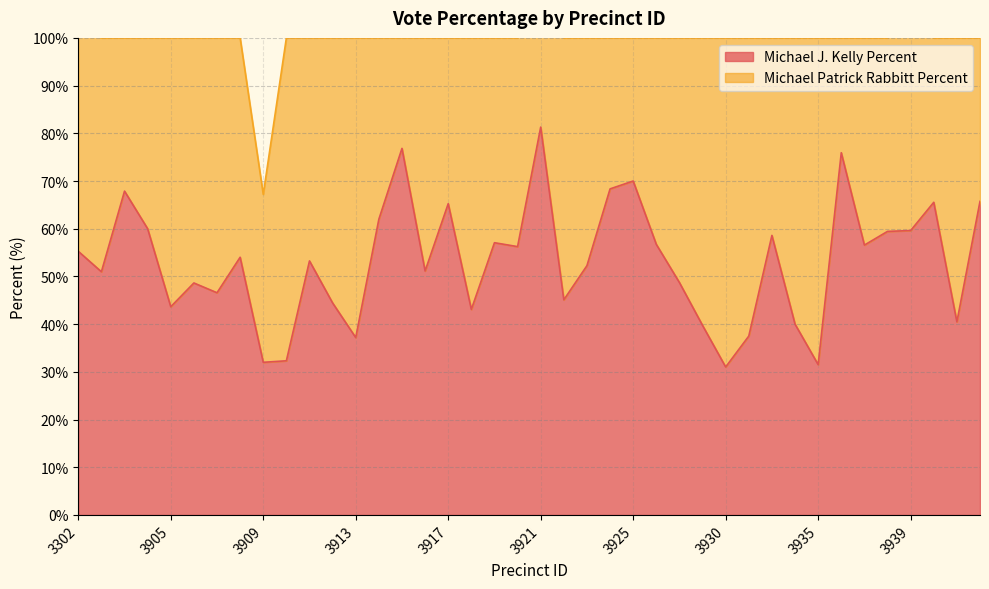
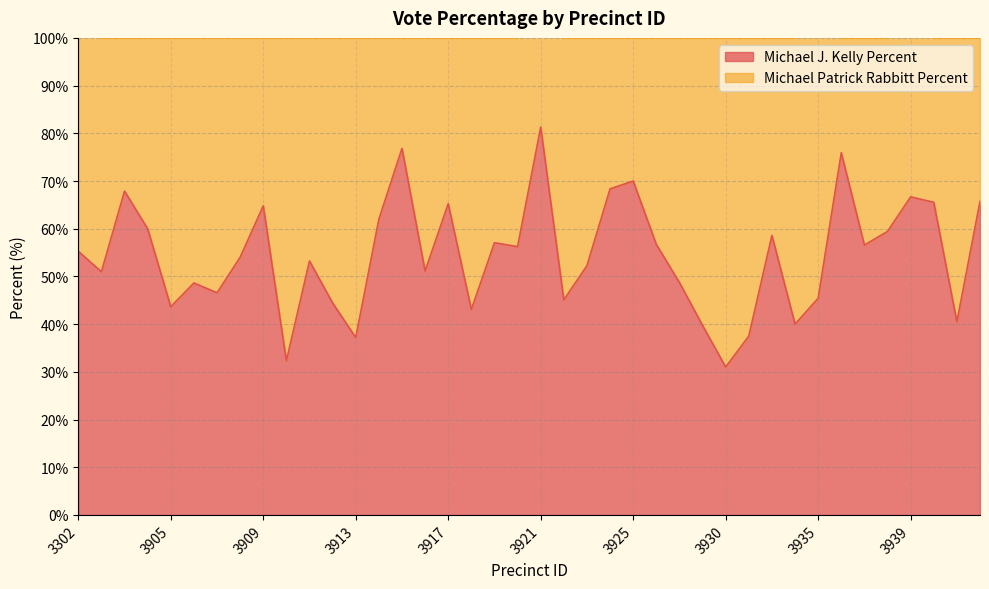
  {
    "Michael J. Kelly Percent": {
      "3302": "55%",
      "3905": "44%",
-     "3909": "32%",
+     "3909": "65%",
      "3913": "37%",
      "3917": "65%",
      "3921": "81%",
      "3925": "70%",
      "3930": "31%",
-     "3935": "32%",
-     "3939": "60%"
+     "3935": "45%",
+     "3939": "67%"
    },
    "Michael Patrick Rabbitt Percent": {
      "3905": "56%",
      "3909": "35%",
      "3913": "63%",
      "3917": "35%",
      "3925": "30%",
      "3930": "69%"
    }
  }
